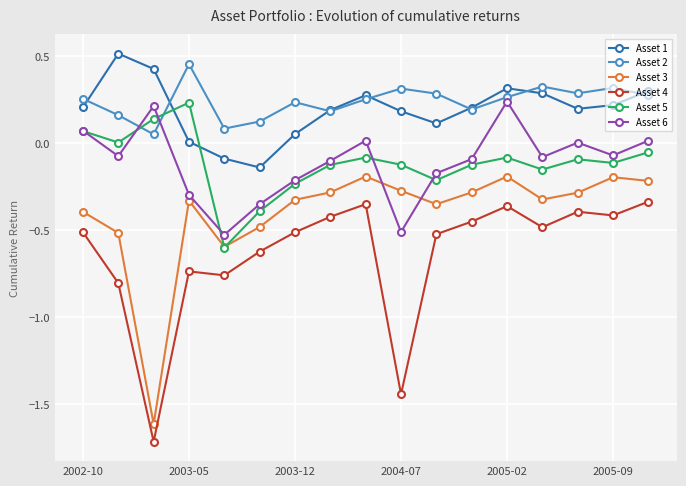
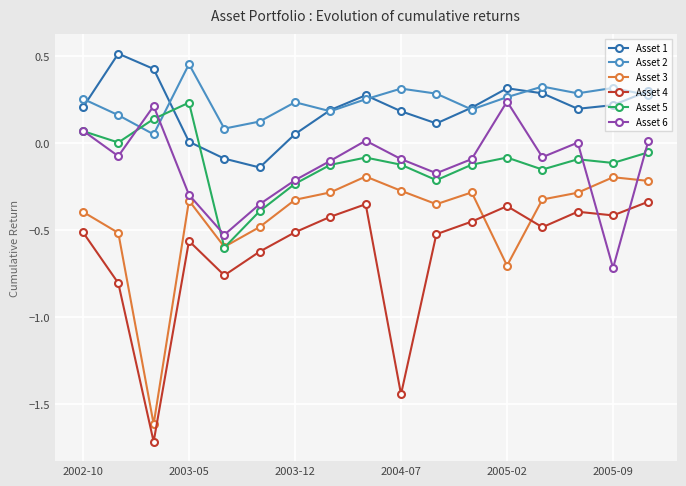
  {
    "Asset 3": {
      "2002-10": -0.40,
      "2003-05": -0.33,
      "2003-12": -0.33,
      "2004-07": -0.27,
-     "2005-02": -0.19,
+     "2005-02": -0.70,
      "2005-09": -0.20
    },
    "Asset 4": {
      "2002-10": -0.51,
-     "2003-05": -0.74,
+     "2003-05": -0.56,
      "2003-12": -0.51,
      "2004-07": -1.44,
      "2005-02": -0.36,
      "2005-09": -0.42
    },
    "Asset 5": {
      "2003-05": 0.23,
      "2003-12": -0.23,
      "2004-07": -0.12,
      "2005-02": -0.08,
      "2005-09": -0.11
    },
    "Asset 6": {
      "2003-05": -0.30,
      "2003-12": -0.21,
-     "2004-07": -0.51,
+     "2004-07": -0.09,
      "2005-02": 0.24,
-     "2005-09": -0.07
+     "2005-09": -0.72
    }
  }
